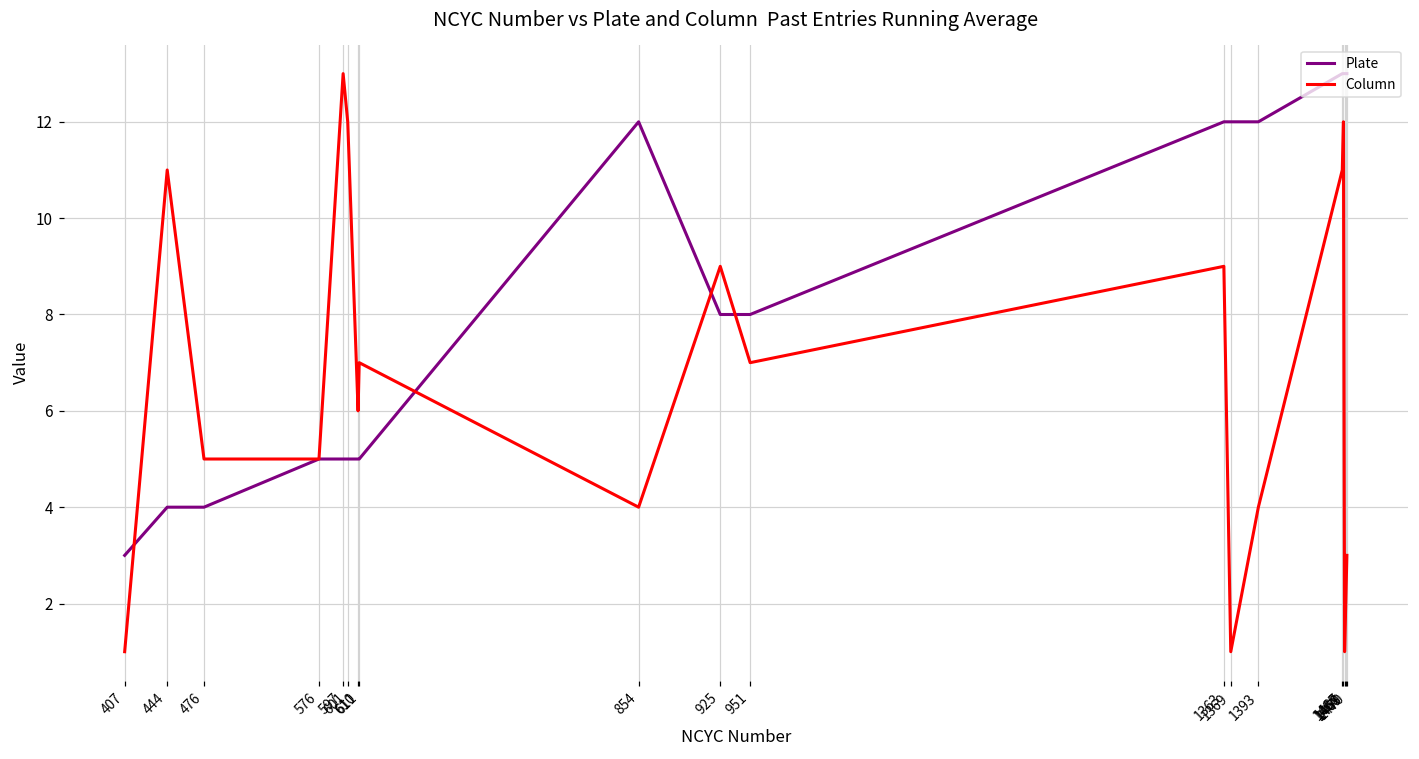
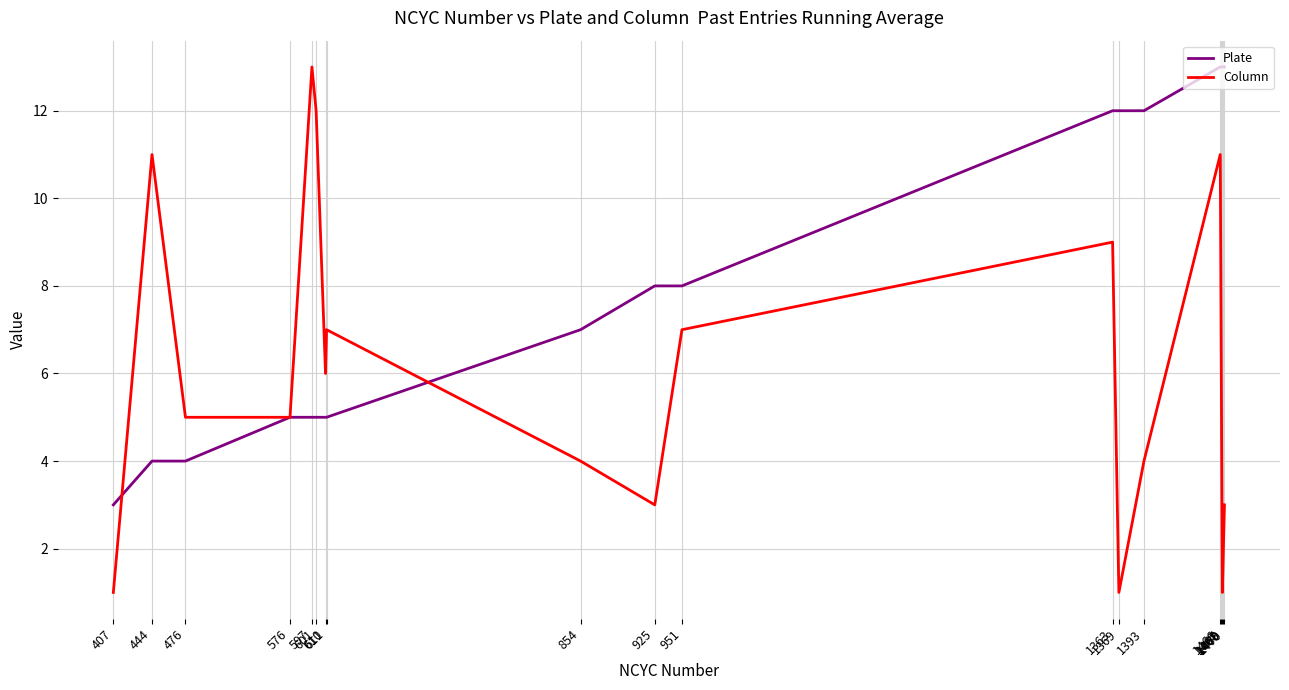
  {
    "Plate": {
      "407": 3,
      "444": 4,
      "476": 4,
      "597": 5,
      "601": 5,
      "610": 5,
      "611": 5,
-     "854": 12,
+     "854": 7,
      "925": 8,
      "951": 8,
      "1363": 12,
      "1369": 12,
      "1393": 12
    },
    "Column": {
      "407": 1,
      "444": 11,
      "476": 5,
      "597": 13,
      "601": 12,
      "610": 6,
      "611": 7,
      "854": 4,
-     "925": 9,
+     "925": 3,
      "951": 7,
      "1363": 9,
      "1369": 1,
      "1393": 4,
      "1466": 11,
-     "1467": 12,
+     "1467": 6,
      "1468": 1,
      "1469": 2,
      "1470": 3
    }
  }
